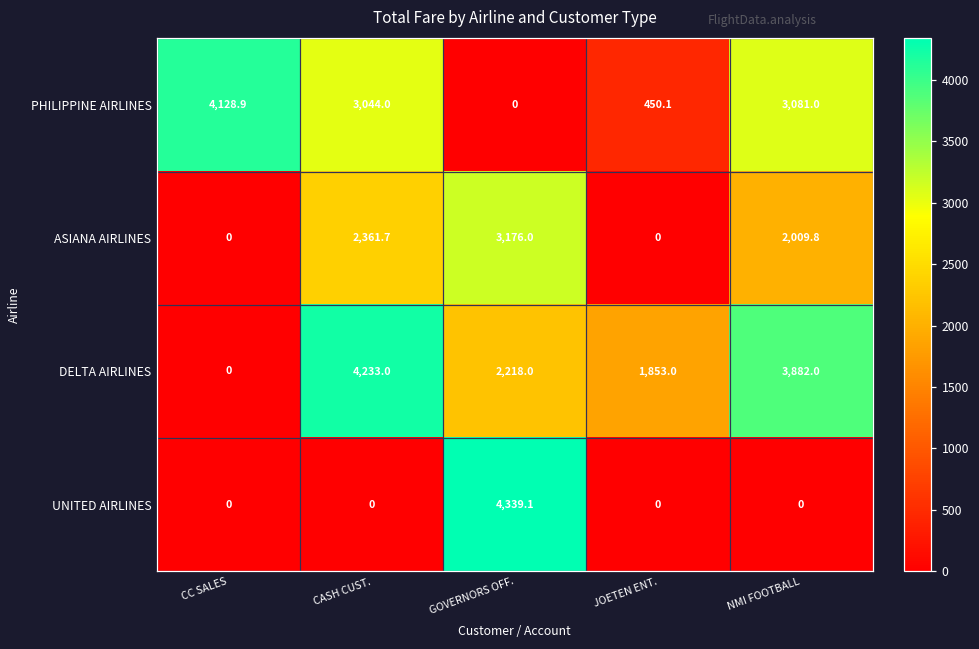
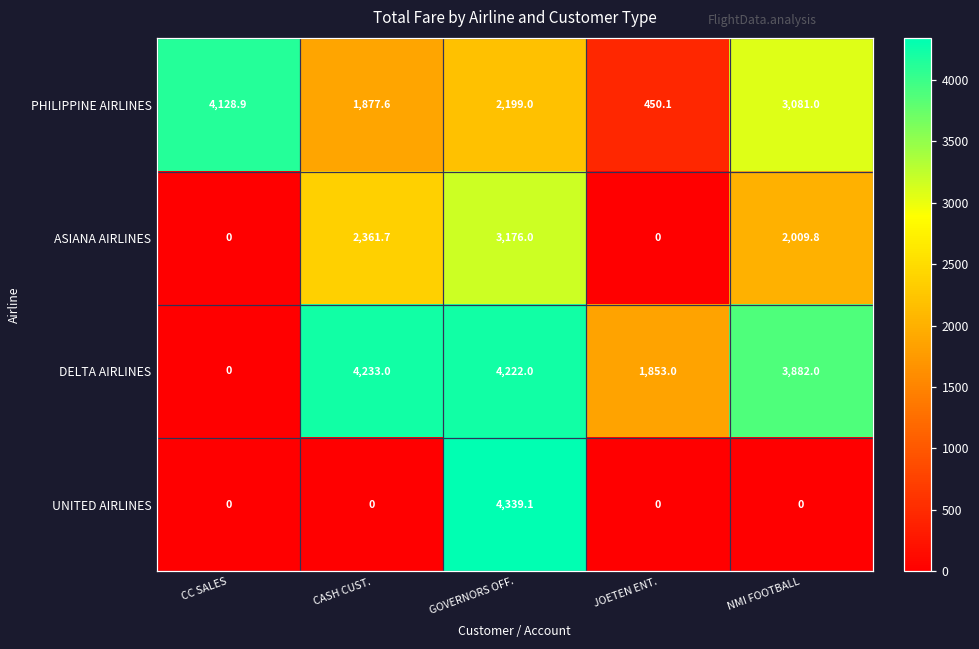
  {
    "PHILIPPINE AIRLINES": {
      "CC SALES": "4,128.9",
-     "CASH CUST.": "3,044.0",
-     "GOVERNORS OFF.": "0",
+     "CASH CUST.": "1,877.6",
+     "GOVERNORS OFF.": "2,199.0",
      "JOETEN ENT.": "450.1",
      "NMI FOOTBALL": "3,081.0"
    },
    "ASIANA AIRLINES": {
      "CC SALES": "0",
      "CASH CUST.": "2,361.7",
      "GOVERNORS OFF.": "3,176.0",
      "JOETEN ENT.": "0",
      "NMI FOOTBALL": "2,009.8"
    },
    "DELTA AIRLINES": {
      "CC SALES": "0",
      "CASH CUST.": "4,233.0",
-     "GOVERNORS OFF.": "2,218.0",
+     "GOVERNORS OFF.": "4,222.0",
      "JOETEN ENT.": "1,853.0",
      "NMI FOOTBALL": "3,882.0"
    },
    "UNITED AIRLINES": {
      "CC SALES": "0",
      "CASH CUST.": "0",
      "GOVERNORS OFF.": "4,339.1",
      "JOETEN ENT.": "0",
      "NMI FOOTBALL": "0"
    }
  }
